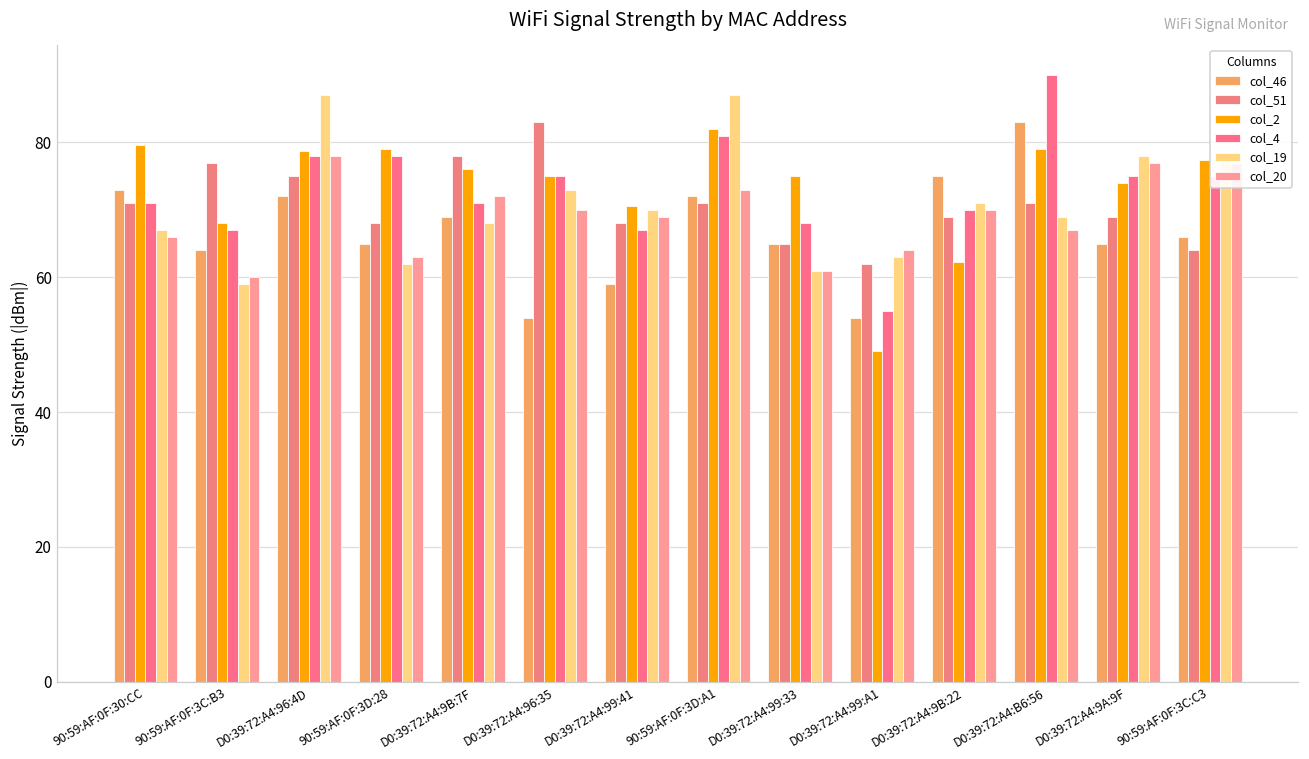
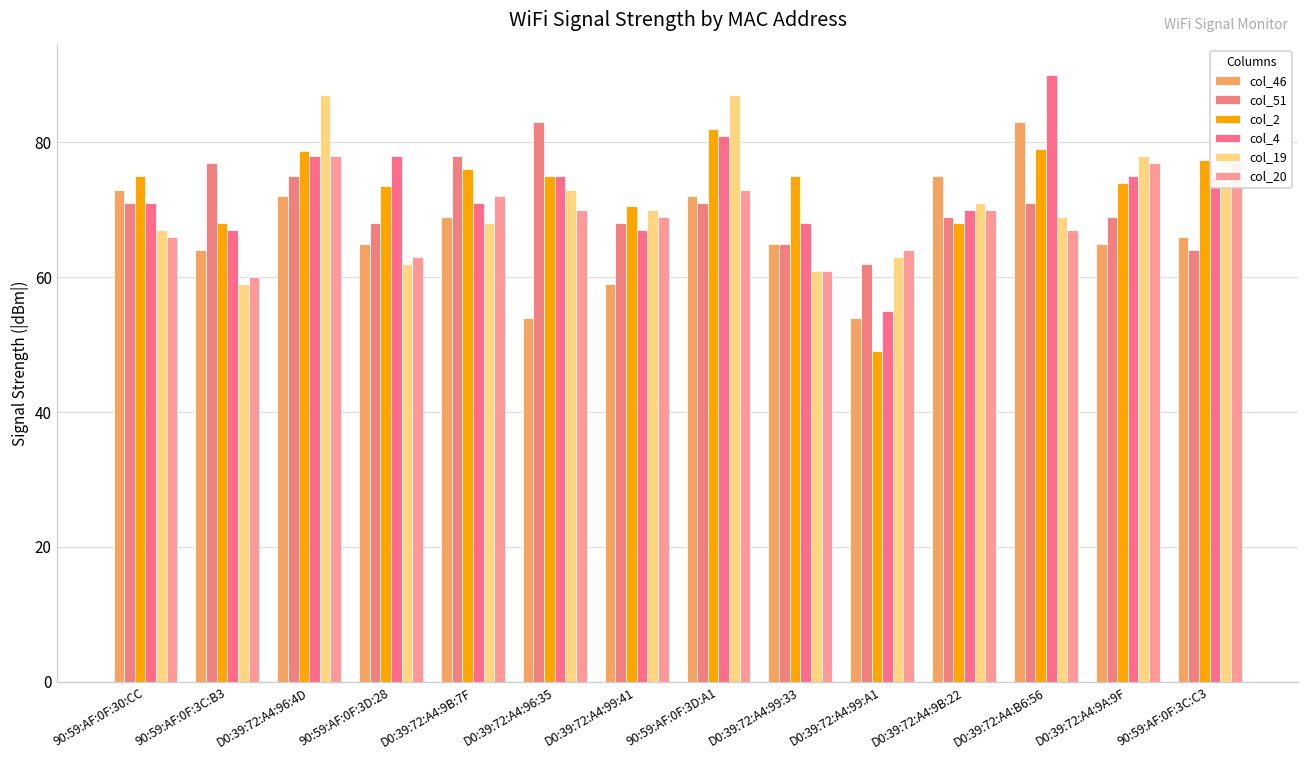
  {
    "col_2": {
-     "90:59:AF:0F:30:CC": 80,
+     "90:59:AF:0F:30:CC": 75,
      "90:59:AF:0F:3C:B3": 68,
      "D0:39:72:A4:96:4D": 79,
-     "90:59:AF:0F:3D:28": 79,
+     "90:59:AF:0F:3D:28": 74,
      "D0:39:72:A4:9B:7F": 76,
      "D0:39:72:A4:96:35": 75,
      "D0:39:72:A4:99:41": 71,
      "90:59:AF:0F:3D:A1": 82,
      "D0:39:72:A4:99:33": 75,
      "D0:39:72:A4:99:A1": 49,
-     "D0:39:72:A4:9B:22": 62,
+     "D0:39:72:A4:9B:22": 68,
      "D0:39:72:A4:B6:56": 79,
      "D0:39:72:A4:9A:9F": 74,
      "90:59:AF:0F:3C:C3": 77
    }
  }
